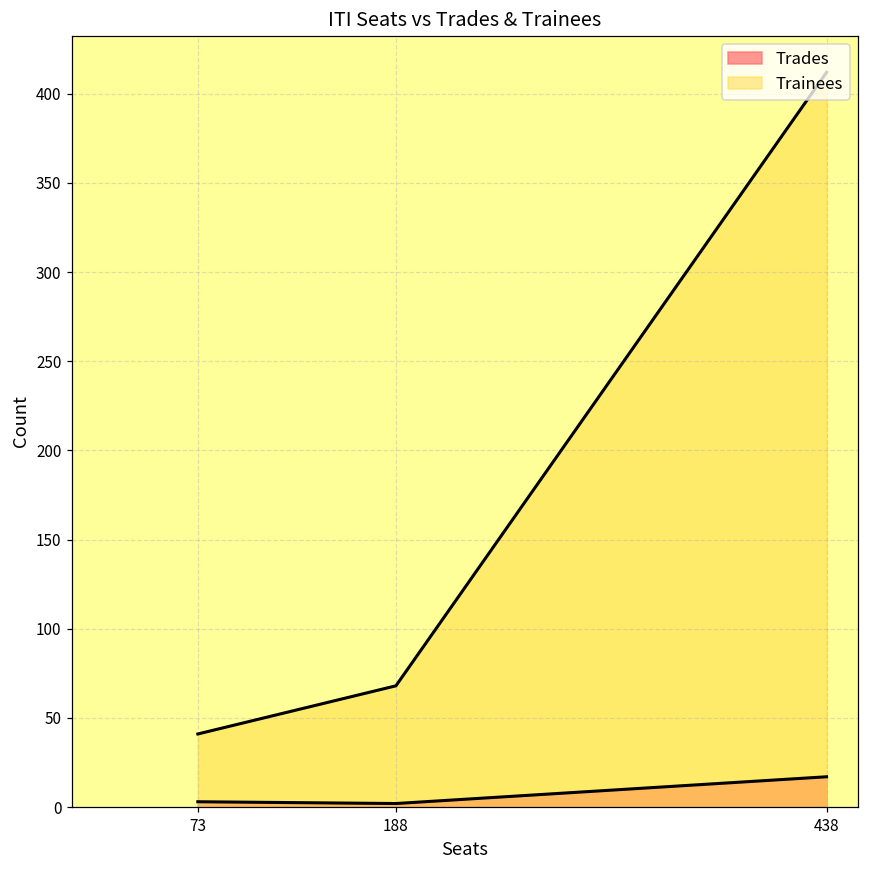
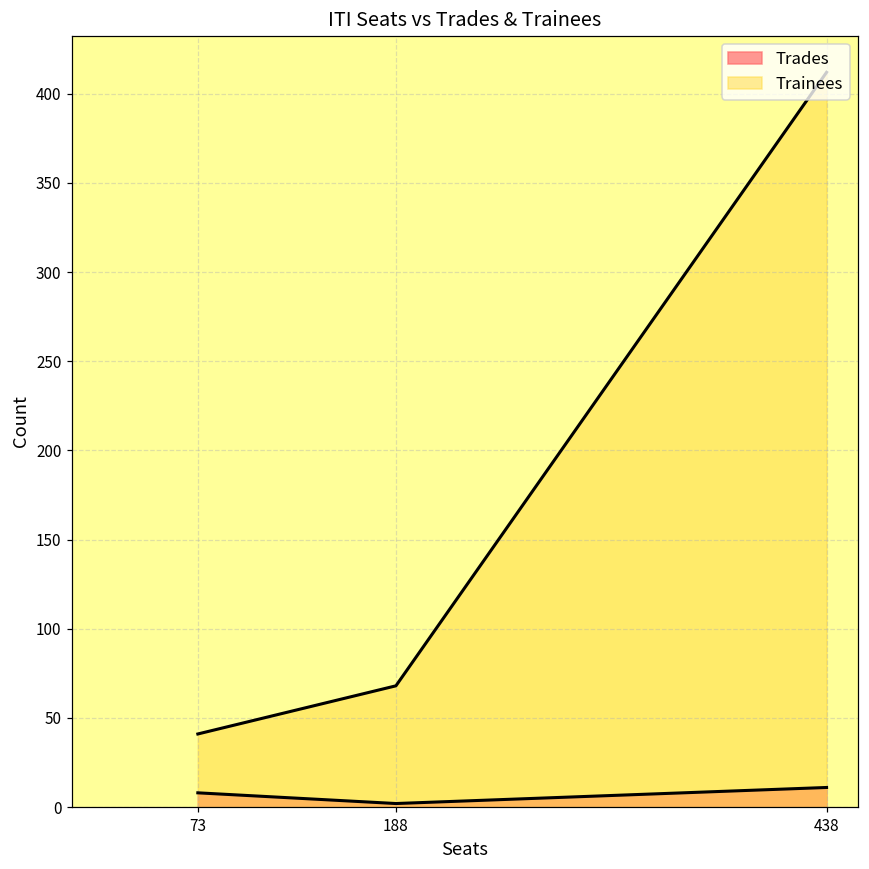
  {
    "Trades": {
-     "73": 3,
+     "73": 8,
      "188": 2,
-     "438": 17
+     "438": 11
    },
    "Trainees": {
      "73": 41,
      "188": 68
    }
  }
